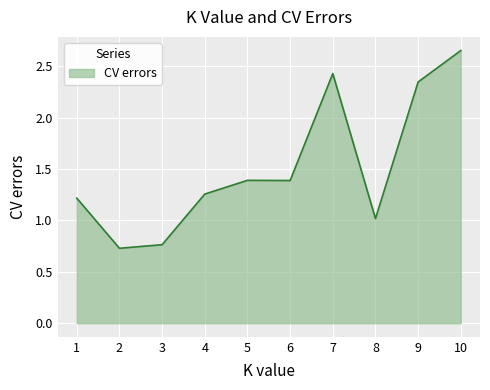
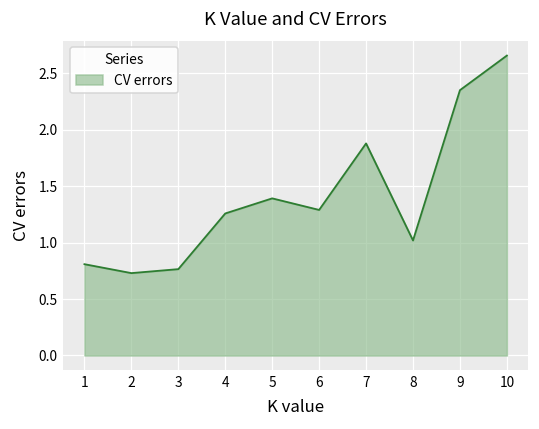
  {
-   "1": 1.22,
+   "1": 0.81,
    "2": 0.73,
    "3": 0.76,
    "4": 1.26,
    "5": 1.39,
-   "6": 1.39,
-   "7": 2.43,
+   "6": 1.29,
+   "7": 1.88,
    "8": 1.02,
    "9": 2.35,
    "10": 2.65
  }
